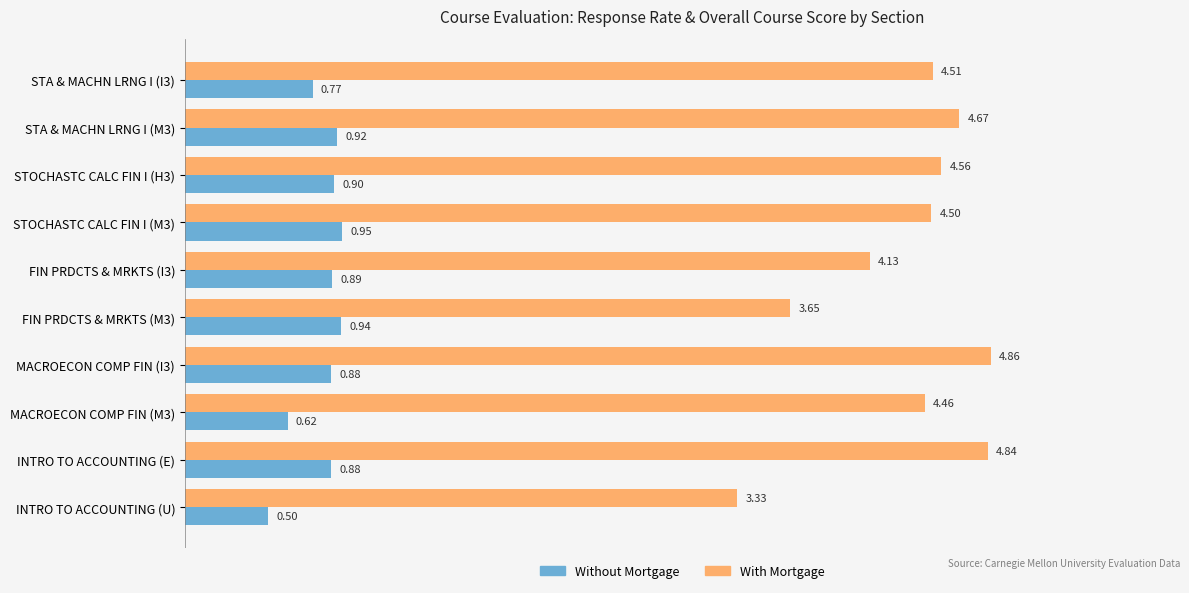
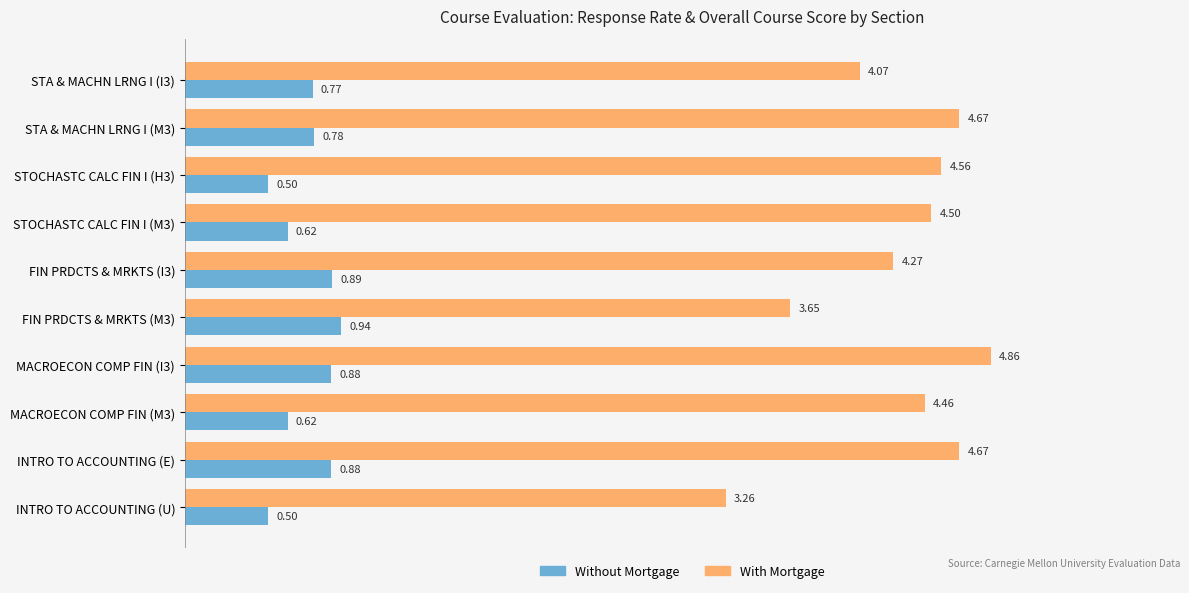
  {
    "Without Mortgage": {
      "STA & MACHN LRNG I (I3)": 0.77,
-     "STA & MACHN LRNG I (M3)": 0.92,
-     "STOCHASTC CALC FIN I (H3)": 0.90,
-     "STOCHASTC CALC FIN I (M3)": 0.95,
+     "STA & MACHN LRNG I (M3)": 0.78,
+     "STOCHASTC CALC FIN I (H3)": 0.50,
+     "STOCHASTC CALC FIN I (M3)": 0.62,
      "FIN PRDCTS & MRKTS (I3)": 0.89,
      "FIN PRDCTS & MRKTS (M3)": 0.94,
      "MACROECON COMP FIN (I3)": 0.88,
      "MACROECON COMP FIN (M3)": 0.62,
      "INTRO TO ACCOUNTING (E)": 0.88,
      "INTRO TO ACCOUNTING (U)": 0.50
    },
    "With Mortgage": {
-     "STA & MACHN LRNG I (I3)": 4.51,
+     "STA & MACHN LRNG I (I3)": 4.07,
      "STA & MACHN LRNG I (M3)": 4.67,
      "STOCHASTC CALC FIN I (H3)": 4.56,
      "STOCHASTC CALC FIN I (M3)": 4.50,
-     "FIN PRDCTS & MRKTS (I3)": 4.13,
+     "FIN PRDCTS & MRKTS (I3)": 4.27,
      "FIN PRDCTS & MRKTS (M3)": 3.65,
      "MACROECON COMP FIN (I3)": 4.86,
      "MACROECON COMP FIN (M3)": 4.46,
-     "INTRO TO ACCOUNTING (E)": 4.84,
-     "INTRO TO ACCOUNTING (U)": 3.33
+     "INTRO TO ACCOUNTING (E)": 4.67,
+     "INTRO TO ACCOUNTING (U)": 3.26
    }
  }
